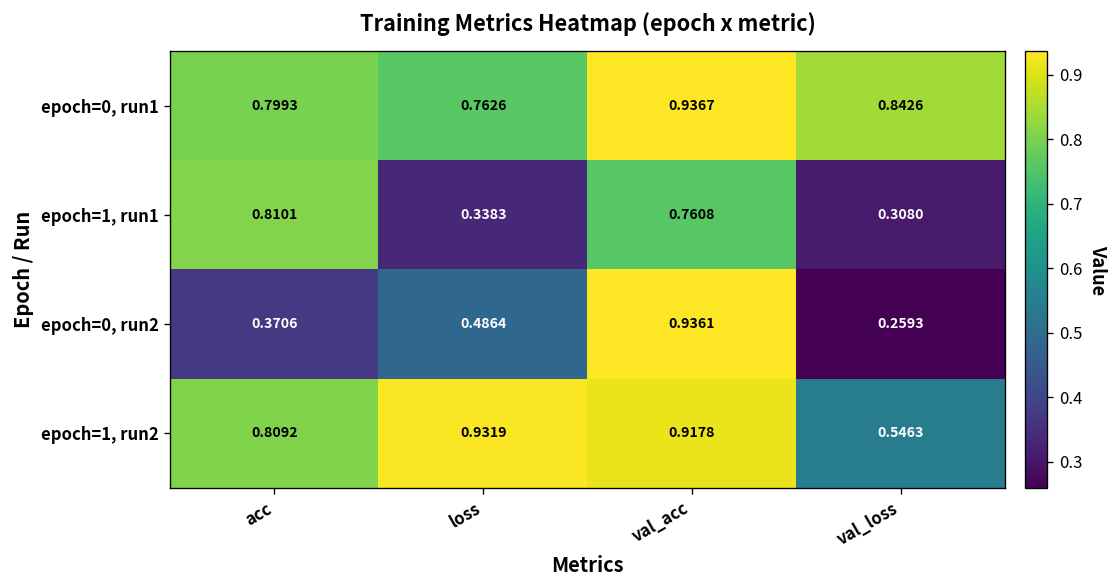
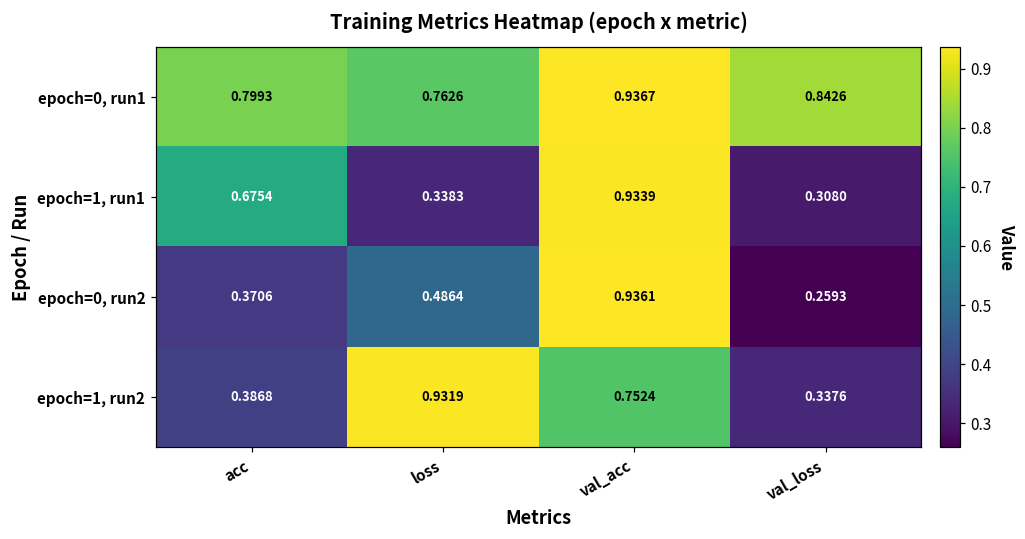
  {
    "epoch=0, run1": {
      "acc": 0.7993,
      "loss": 0.7626,
      "val_acc": 0.9367,
      "val_loss": 0.8426
    },
    "epoch=1, run1": {
-     "acc": 0.8101,
+     "acc": 0.6754,
      "loss": 0.3383,
-     "val_acc": 0.7608,
+     "val_acc": 0.9339,
      "val_loss": 0.3080
    },
    "epoch=0, run2": {
      "acc": 0.3706,
      "loss": 0.4864,
      "val_acc": 0.9361,
      "val_loss": 0.2593
    },
    "epoch=1, run2": {
-     "acc": 0.8092,
+     "acc": 0.3868,
      "loss": 0.9319,
-     "val_acc": 0.9178,
-     "val_loss": 0.5463
+     "val_acc": 0.7524,
+     "val_loss": 0.3376
    }
  }
